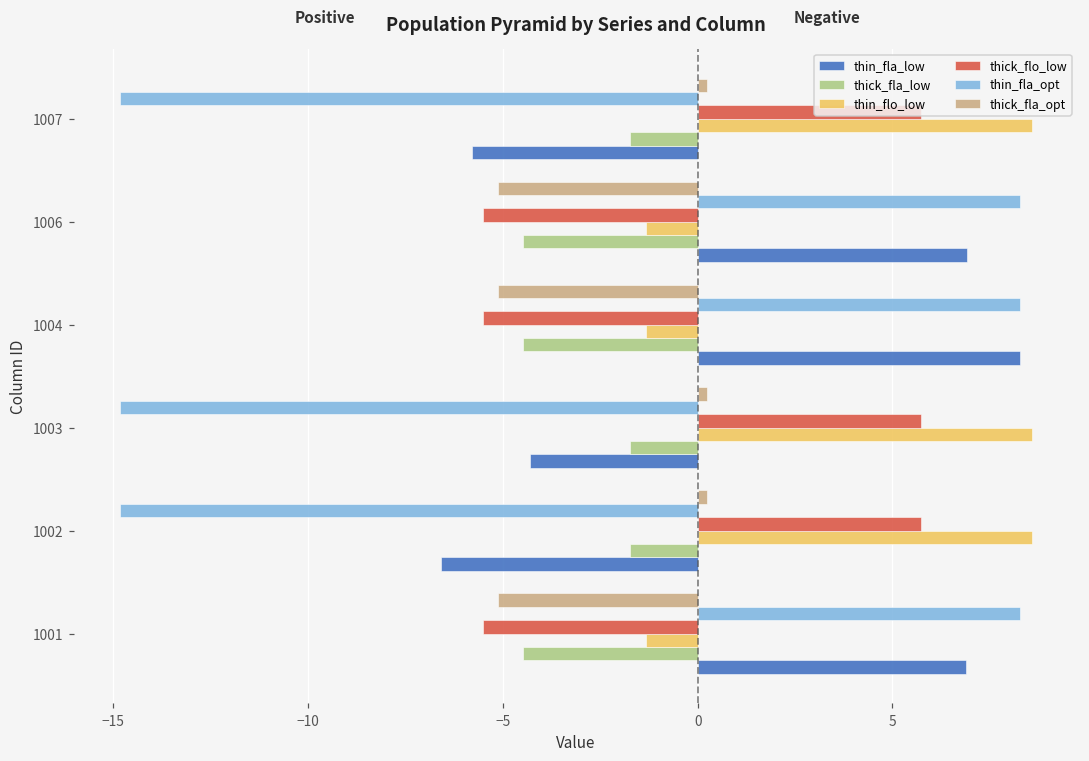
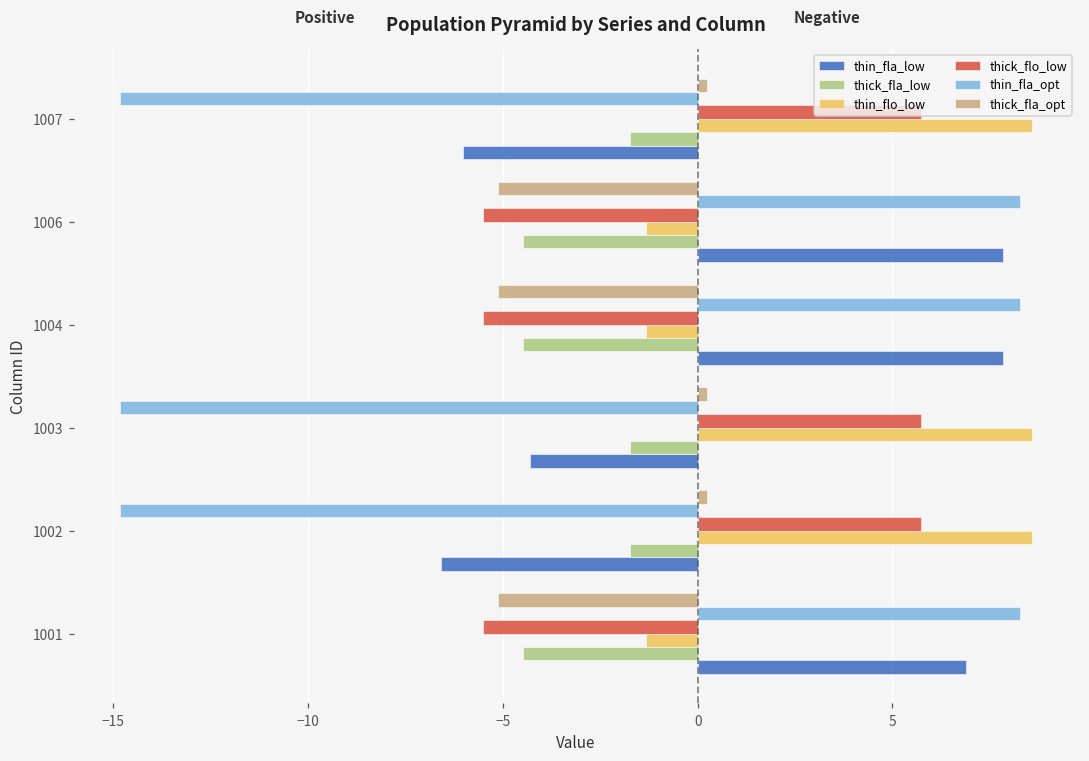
  {
    "thin_fla_low": {
-     "1007": -5.8,
-     "1006": 6.9,
-     "1004": 8.3,
+     "1007": -6.0,
+     "1006": 7.8,
+     "1004": 7.8,
      "1003": -4.3,
      "1002": -6.6,
      "1001": 6.9
    },
    "thin_flo_low": {
      "1007": 8.6,
      "1006": -1.3,
      "1004": -1.3,
      "1003": 8.6,
      "1002": 8.6,
      "1001": -1.3
    },
    "thick_flo_low": {
      "1006": -5.5,
      "1004": -5.5,
      "1003": 5.7,
      "1002": 5.7,
      "1001": -5.5
    },
    "thin_fla_opt": {
      "1007": -14.8,
      "1006": 8.3,
      "1004": 8.3,
      "1003": -14.8,
      "1002": -14.8,
      "1001": 8.3
    }
  }
